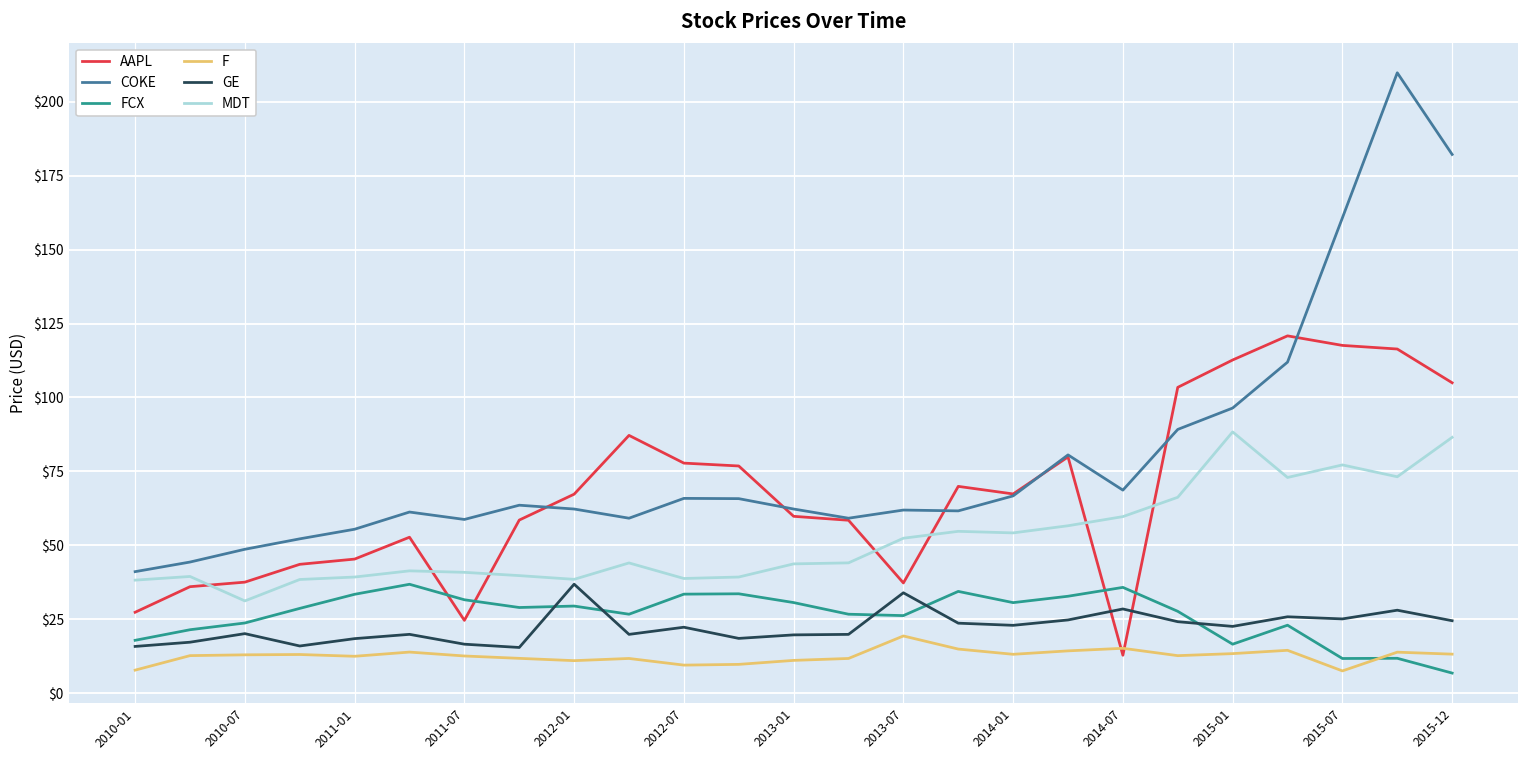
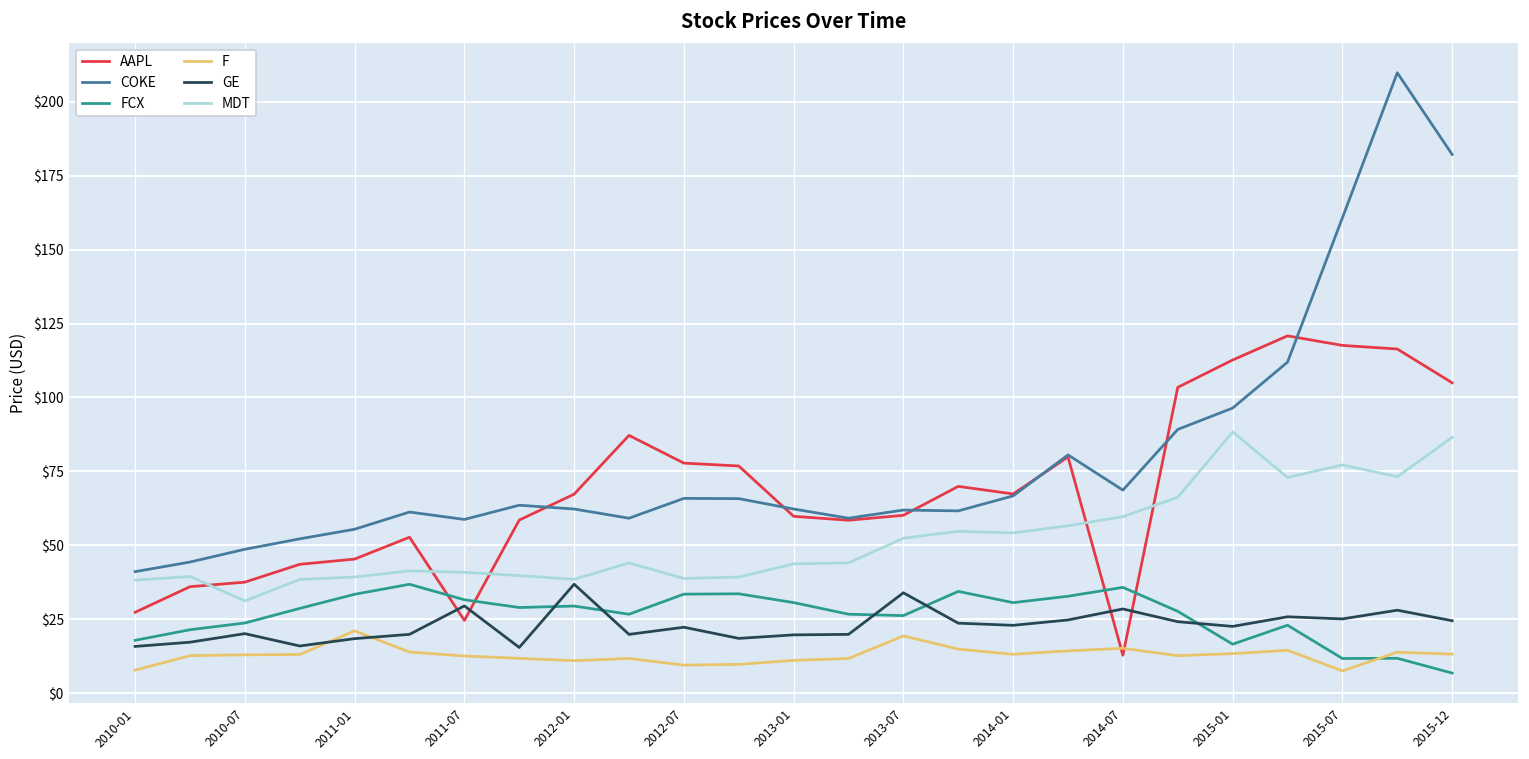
  {
    "AAPL": {
      "2010-01": "$27",
      "2010-07": "$38",
      "2011-01": "$45",
      "2011-07": "$25",
      "2012-01": "$67",
      "2012-07": "$78",
      "2013-01": "$60",
-     "2013-07": "$37",
+     "2013-07": "$60",
      "2014-07": "$13",
      "2015-01": "$113",
      "2015-07": "$118",
      "2015-12": "$105"
    },
    "F": {
      "2010-01": "$8",
      "2010-07": "$13",
-     "2011-01": "$12",
+     "2011-01": "$21",
      "2011-07": "$13",
      "2012-01": "$11",
      "2012-07": "$9",
      "2013-01": "$11",
      "2013-07": "$19",
      "2014-01": "$13",
      "2014-07": "$15",
      "2015-01": "$13",
      "2015-07": "$8",
      "2015-12": "$13"
    },
    "GE": {
      "2010-01": "$16",
      "2010-07": "$20",
      "2011-01": "$18",
-     "2011-07": "$17",
+     "2011-07": "$29",
      "2012-01": "$37",
      "2012-07": "$22",
      "2013-01": "$20",
      "2013-07": "$34",
      "2014-01": "$23",
      "2014-07": "$28",
      "2015-01": "$23",
      "2015-07": "$25",
      "2015-12": "$24"
    },
    "MDT": {
      "2010-01": "$38",
      "2010-07": "$31",
      "2011-01": "$39",
      "2011-07": "$41",
      "2012-01": "$38",
      "2012-07": "$39",
      "2013-01": "$44",
      "2013-07": "$52",
      "2014-01": "$54",
      "2014-07": "$60",
      "2015-01": "$88",
      "2015-07": "$77",
      "2015-12": "$87"
    }
  }
